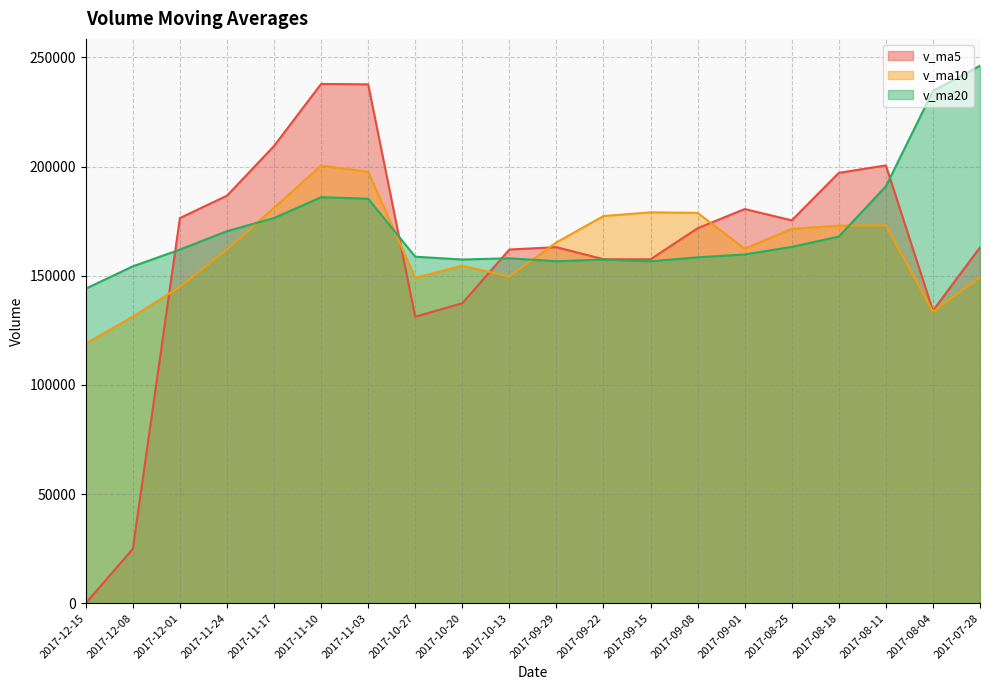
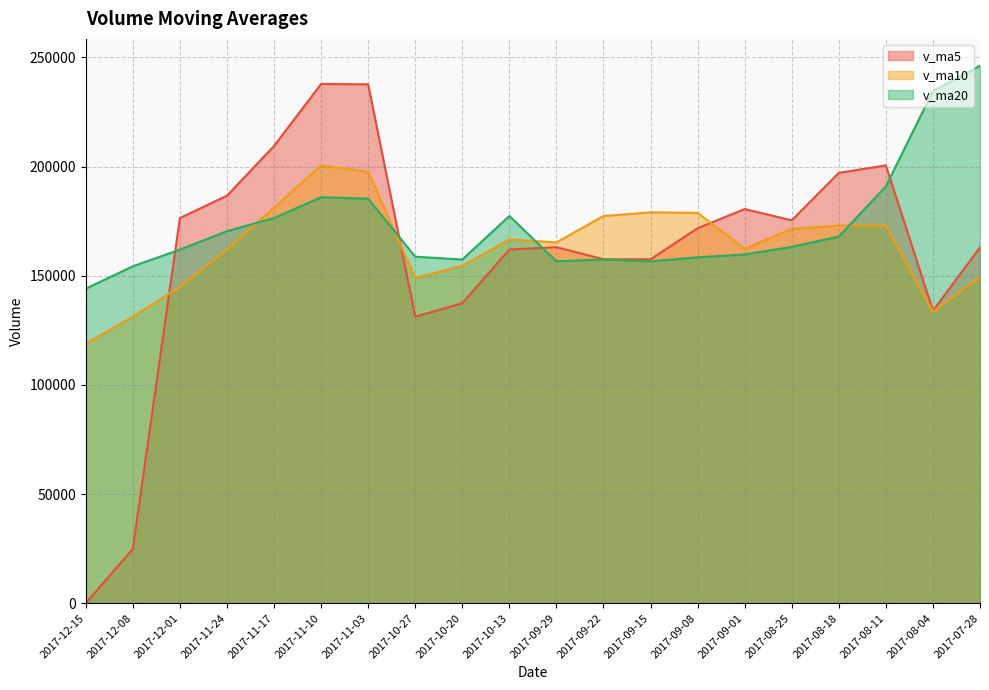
  {
    "v_ma5": {
      "2017-12-15": 0,
      "2017-12-08": 25000,
      "2017-12-01": 176000,
      "2017-11-24": 187000,
      "2017-11-17": 209000,
      "2017-11-10": 238000,
      "2017-11-03": 238000,
      "2017-10-27": 131000,
      "2017-10-20": 137000,
      "2017-10-13": 162000,
      "2017-09-29": 163000,
      "2017-09-08": 172000,
      "2017-09-01": 181000,
      "2017-08-25": 175000,
      "2017-08-18": 197000,
      "2017-08-11": 201000,
      "2017-07-28": 163000
    },
    "v_ma10": {
      "2017-12-15": 119000,
      "2017-12-08": 131000,
      "2017-12-01": 145000,
      "2017-11-24": 162000,
      "2017-11-17": 181000,
      "2017-11-10": 200000,
      "2017-11-03": 198000,
      "2017-10-27": 149000,
      "2017-10-20": 155000,
-     "2017-10-13": 150000,
+     "2017-10-13": 167000,
      "2017-09-29": 165000,
      "2017-09-22": 177000,
      "2017-09-15": 179000,
      "2017-09-08": 179000,
      "2017-09-01": 162000,
      "2017-08-25": 171000,
      "2017-08-18": 173000,
      "2017-08-11": 173000,
      "2017-07-28": 149000
    },
    "v_ma20": {
      "2017-12-15": 144000,
      "2017-12-08": 154000,
      "2017-12-01": 162000,
      "2017-11-24": 170000,
      "2017-11-17": 176000,
      "2017-11-10": 186000,
      "2017-11-03": 185000,
      "2017-10-27": 159000,
      "2017-10-20": 157000,
-     "2017-10-13": 158000,
+     "2017-10-13": 177000,
      "2017-09-29": 157000,
      "2017-09-08": 158000,
      "2017-09-01": 160000,
      "2017-08-25": 163000,
      "2017-08-18": 168000,
      "2017-08-11": 191000,
      "2017-07-28": 246000
    }
  }
